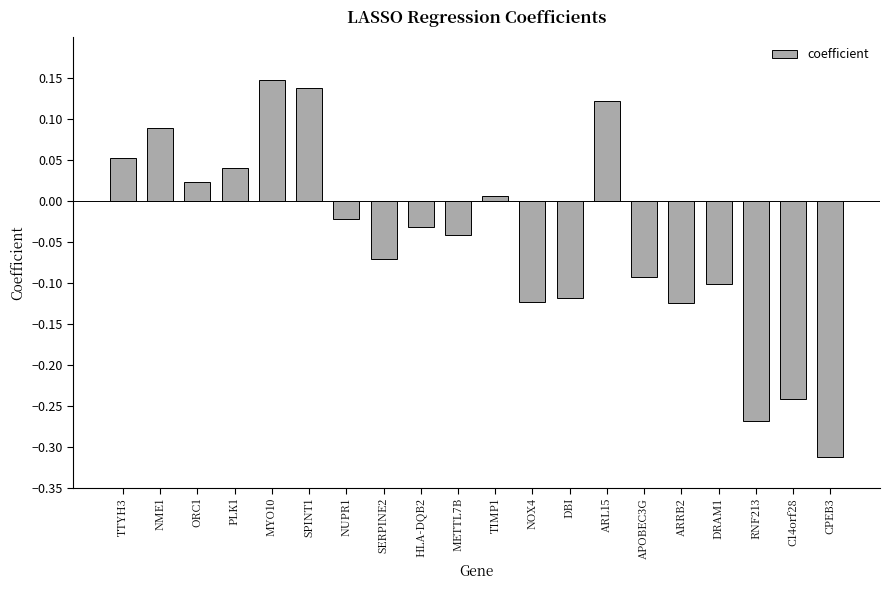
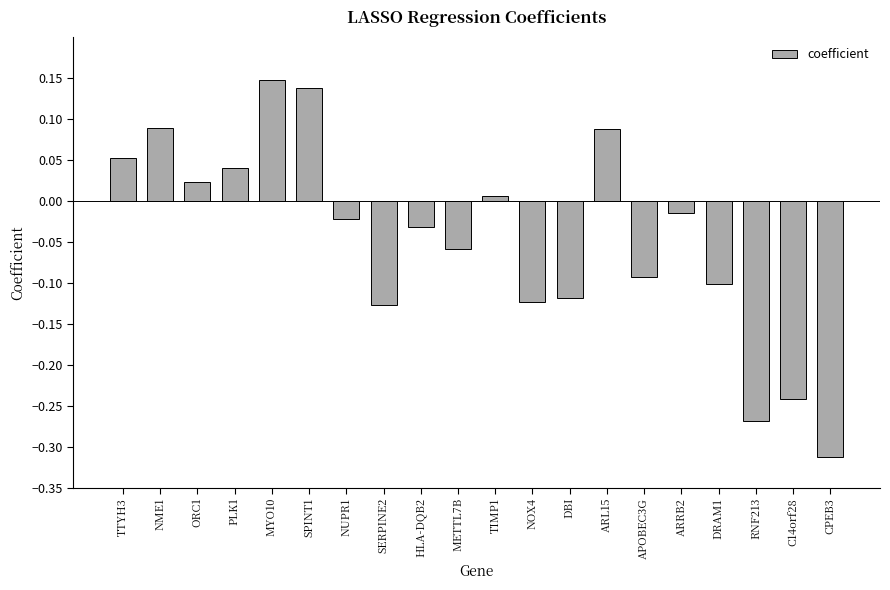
  {
    "TTYH3": 0.05,
    "NME1": 0.09,
    "ORC1": 0.02,
    "PLK1": 0.04,
    "MYO10": 0.15,
    "SPINT1": 0.14,
    "NUPR1": -0.02,
-   "SERPINE2": -0.07,
+   "SERPINE2": -0.13,
    "HLA-DQB2": -0.03,
-   "METTL7B": -0.04,
+   "METTL7B": -0.06,
    "TIMP1": 0.01,
    "NOX4": -0.12,
    "DBI": -0.12,
-   "ARL15": 0.12,
+   "ARL15": 0.09,
    "APOBEC3G": -0.09,
-   "ARRB2": -0.12,
+   "ARRB2": -0.02,
    "DRAM1": -0.10,
    "RNF213": -0.27,
    "C14orf28": -0.24,
    "CPEB3": -0.31
  }
